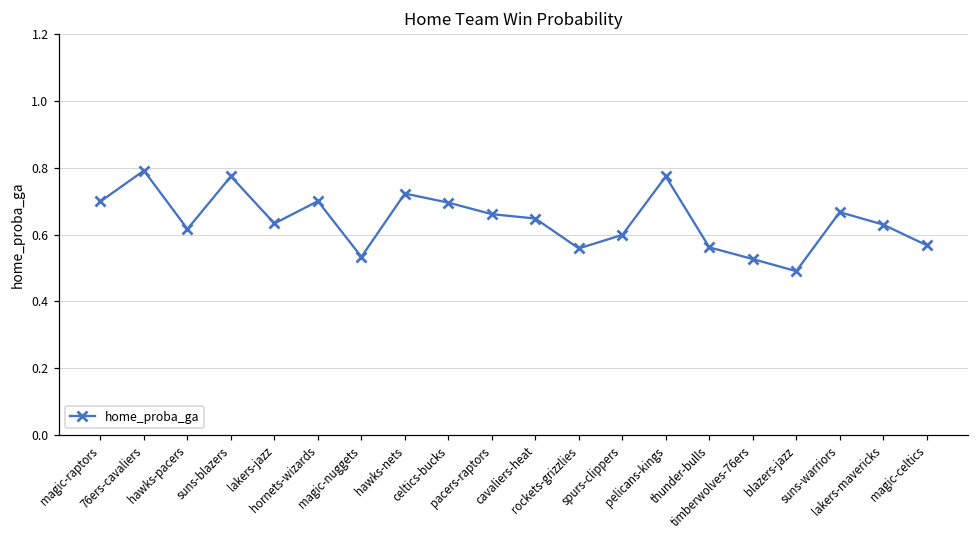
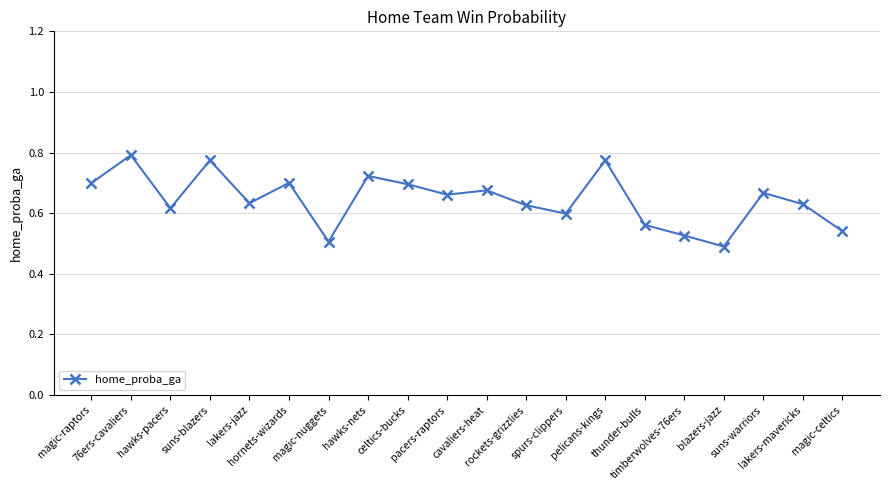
  {
    "magic-raptors": 0.70,
    "76ers-cavaliers": 0.79,
    "hawks-pacers": 0.62,
    "suns-blazers": 0.77,
    "lakers-jazz": 0.63,
    "hornets-wizards": 0.70,
-   "magic-nuggets": 0.53,
+   "magic-nuggets": 0.51,
    "hawks-nets": 0.72,
    "celtics-bucks": 0.70,
    "pacers-raptors": 0.66,
-   "cavaliers-heat": 0.65,
-   "rockets-grizzlies": 0.56,
+   "cavaliers-heat": 0.68,
+   "rockets-grizzlies": 0.63,
    "spurs-clippers": 0.60,
    "pelicans-kings": 0.77,
    "thunder-bulls": 0.56,
    "timberwolves-76ers": 0.53,
    "blazers-jazz": 0.49,
    "suns-warriors": 0.67,
    "lakers-mavericks": 0.63,
-   "magic-celtics": 0.57
+   "magic-celtics": 0.54
  }
